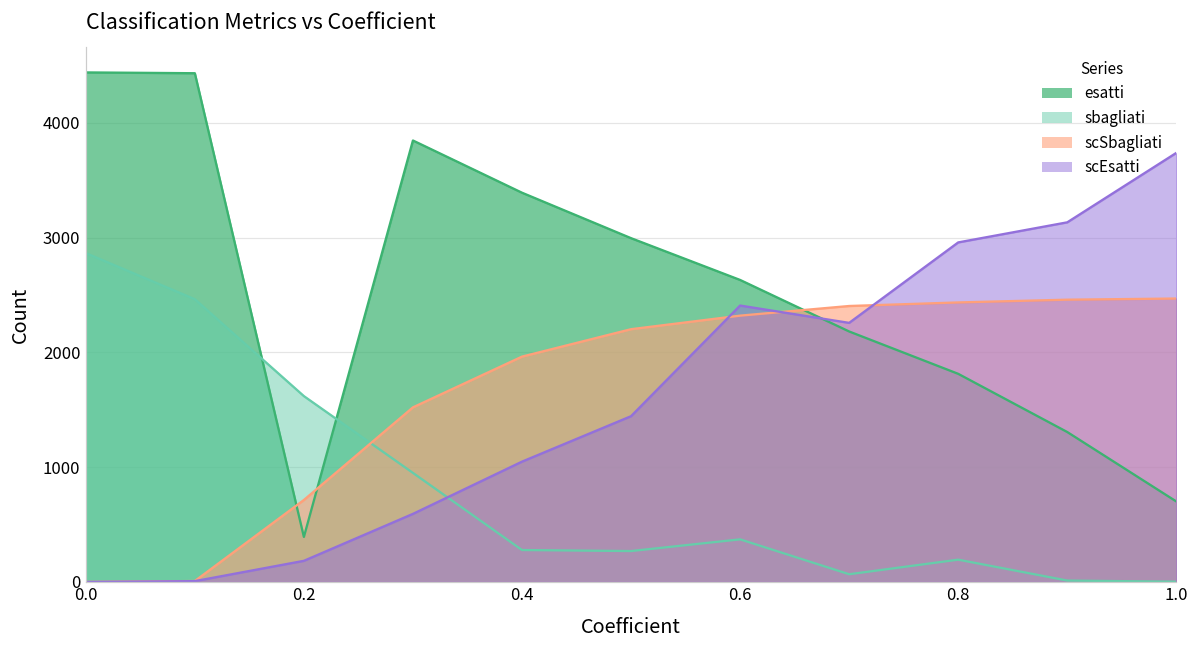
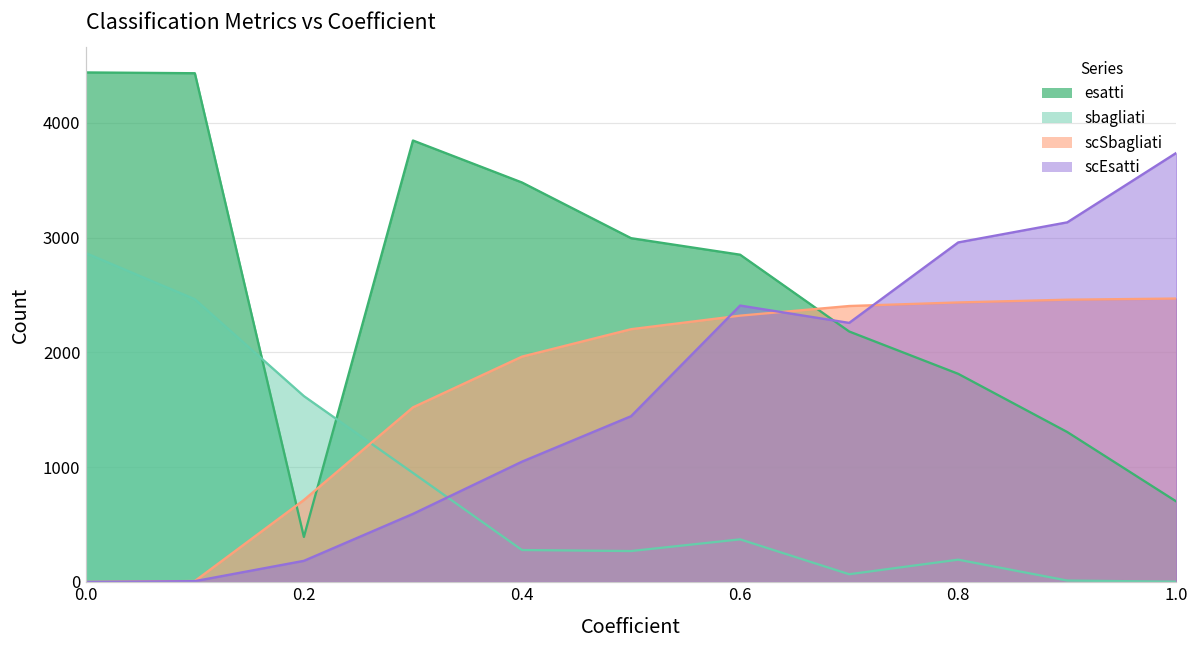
  {
    "esatti": {
      "0.0": 4440,
      "0.2": 390,
-     "0.4": 3390,
-     "0.6": 2630,
+     "0.4": 3480,
+     "0.6": 2850,
      "0.8": 1810,
      "1.0": 700
    },
    "sbagliati": {
      "0.0": 2870,
      "0.2": 1620,
      "0.4": 280,
      "0.6": 370,
      "0.8": 190,
      "1.0": 0
    },
    "scSbagliati": {
      "0.2": 710,
      "0.4": 1960,
      "0.6": 2320,
      "0.8": 2440,
      "1.0": 2470
    },
    "scEsatti": {
      "0.2": 180,
      "0.4": 1050,
      "0.6": 2410,
      "0.8": 2960,
      "1.0": 3740
    }
  }
